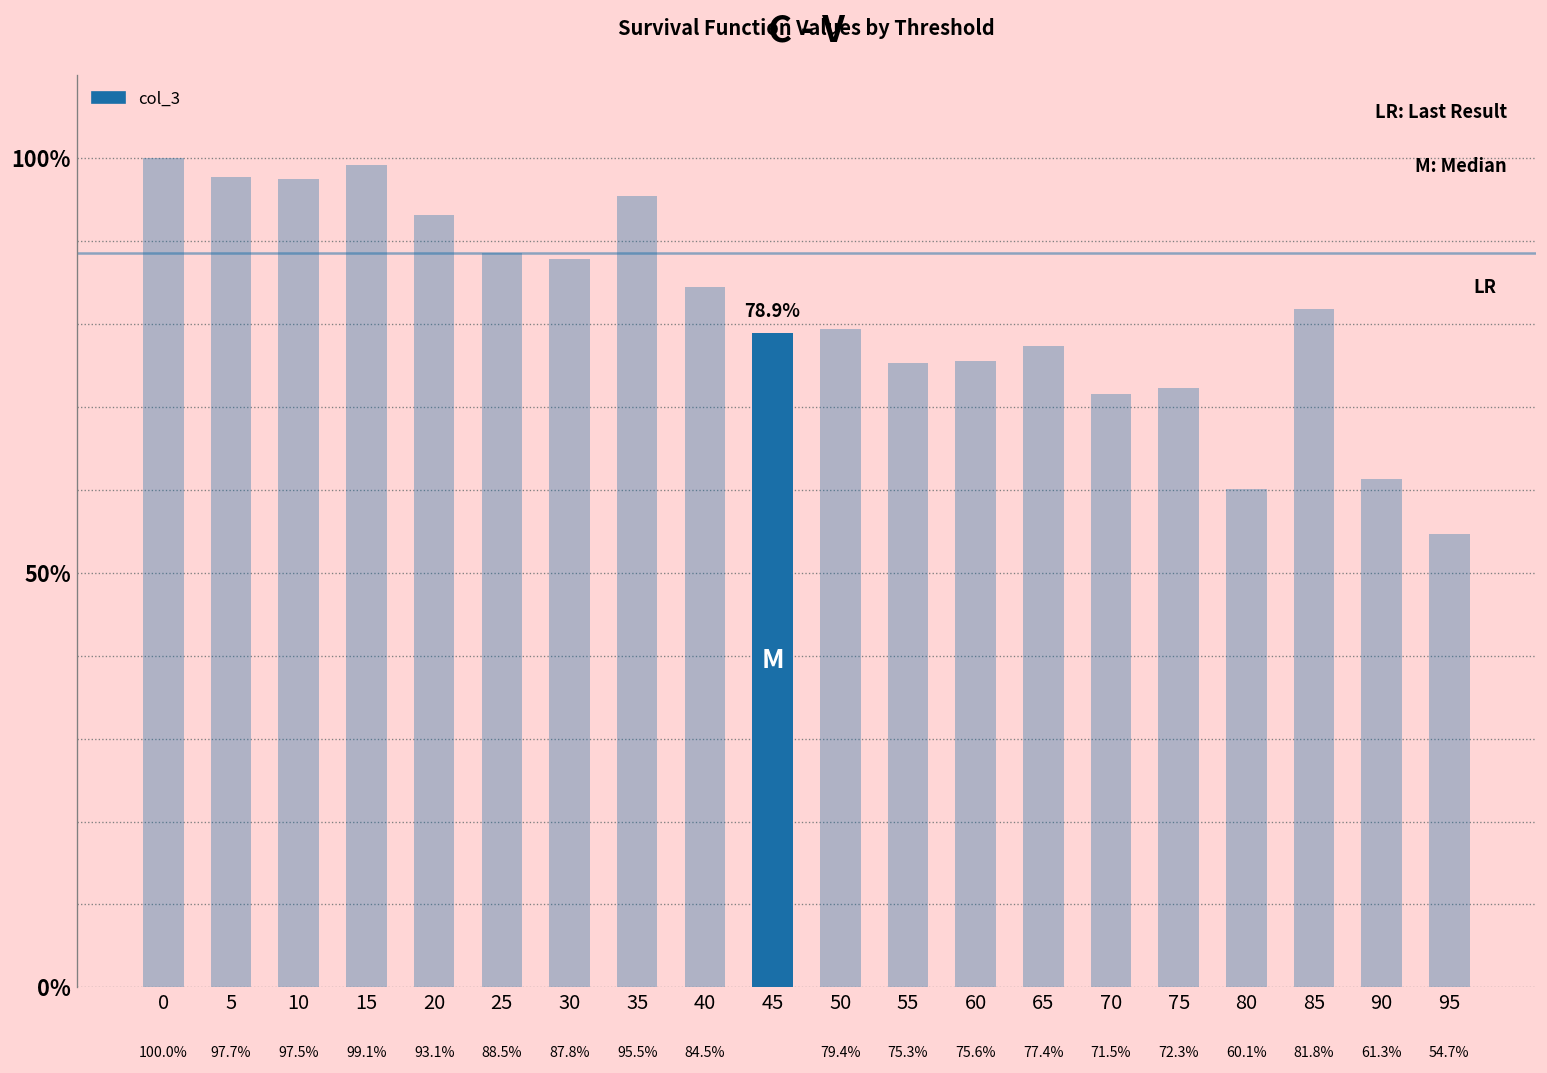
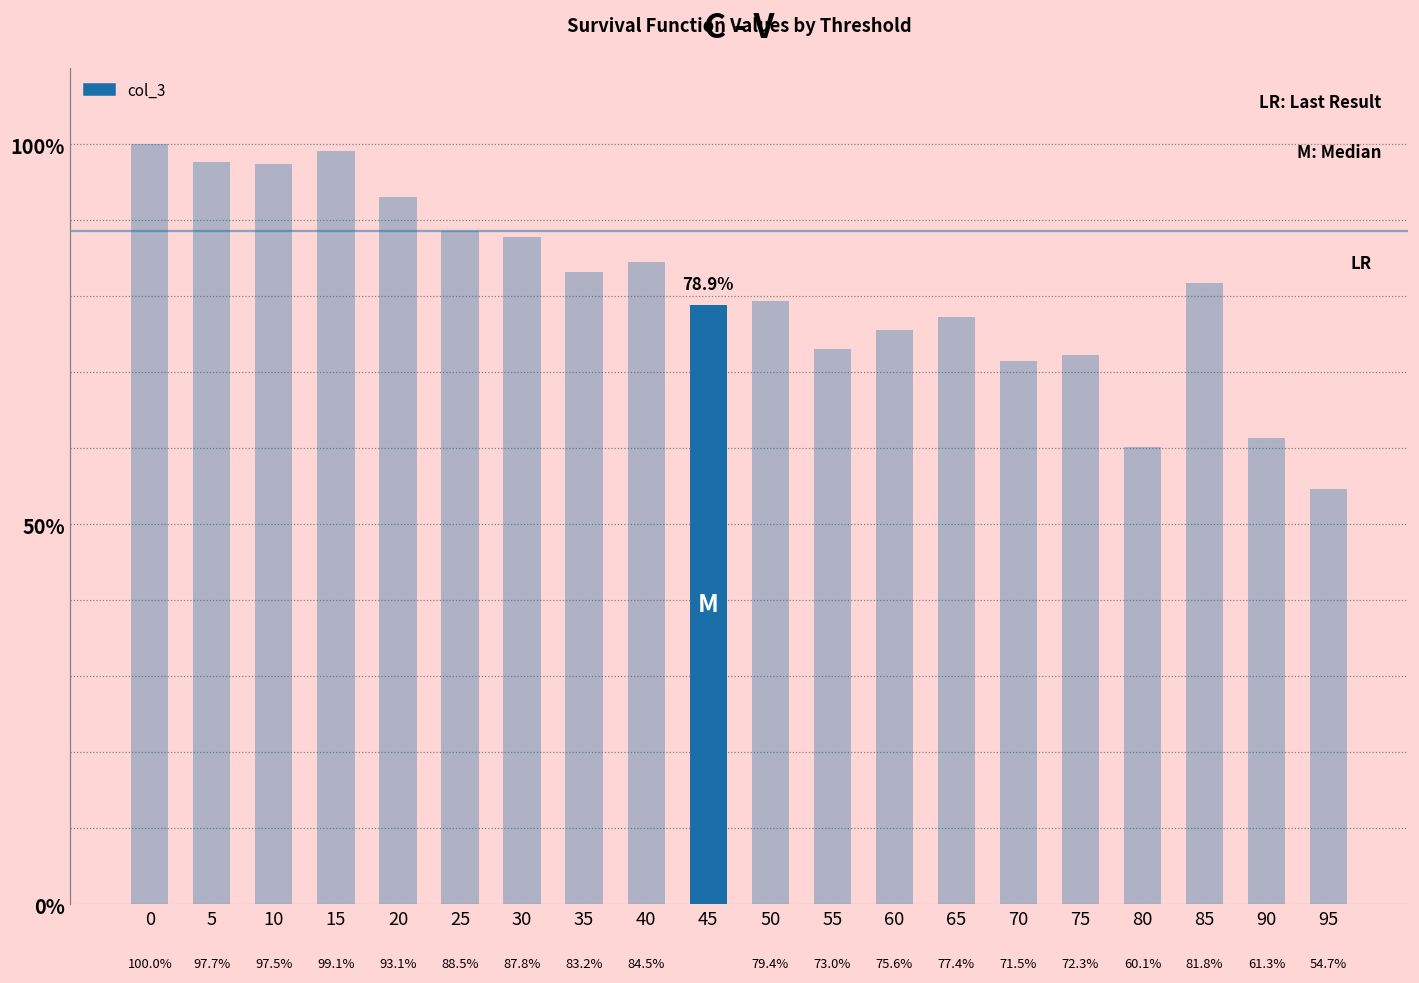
  {
-   "35": "95.5%",
+   "35": "83.2%",
    "45": "78.9%",
-   "55": "75.3%"
+   "55": "73.0%"
  }
